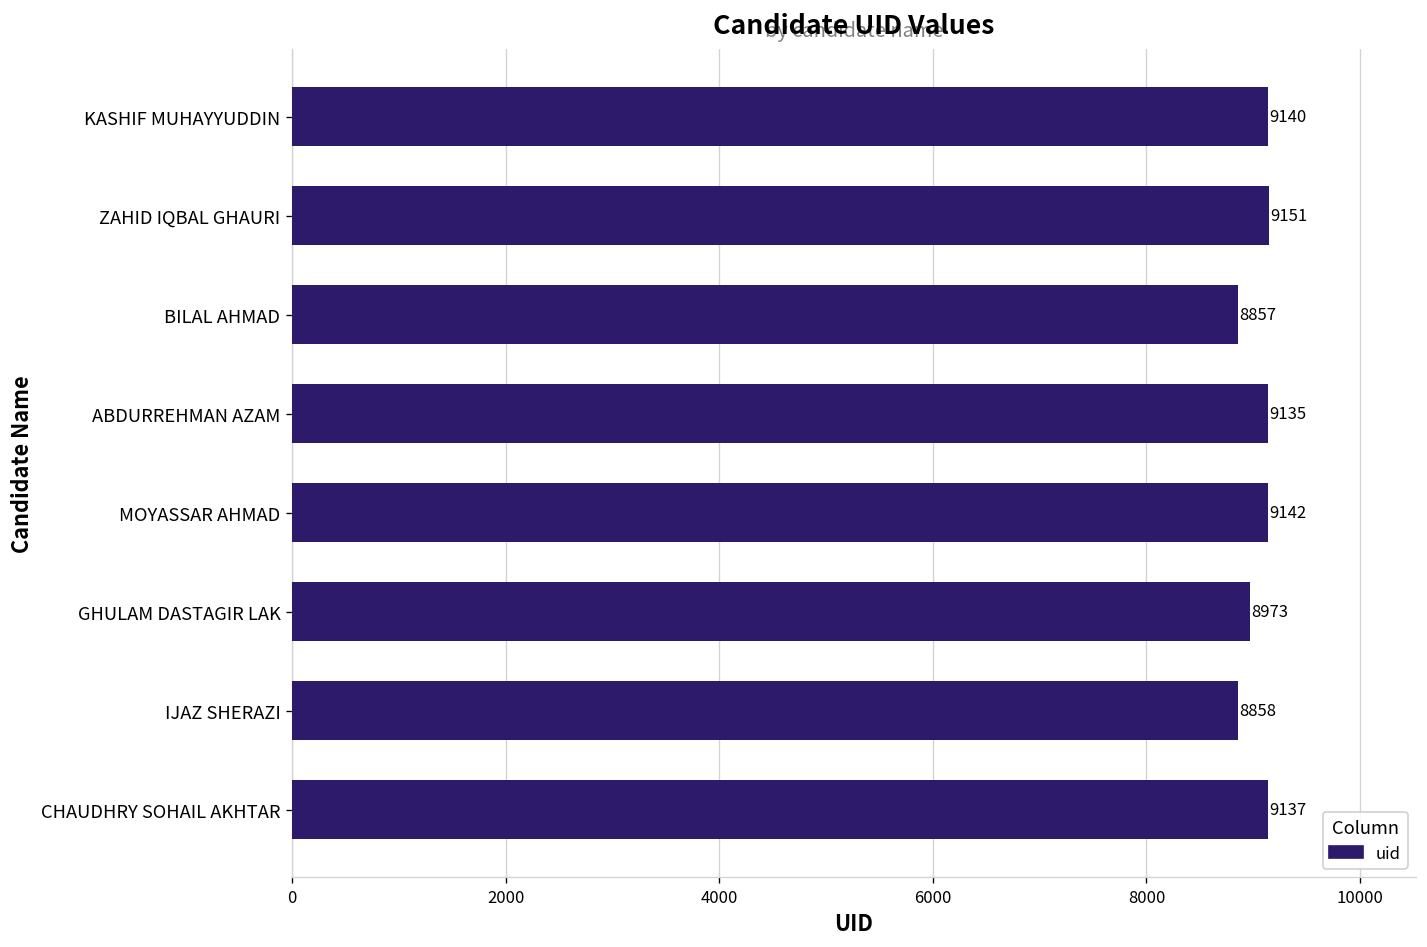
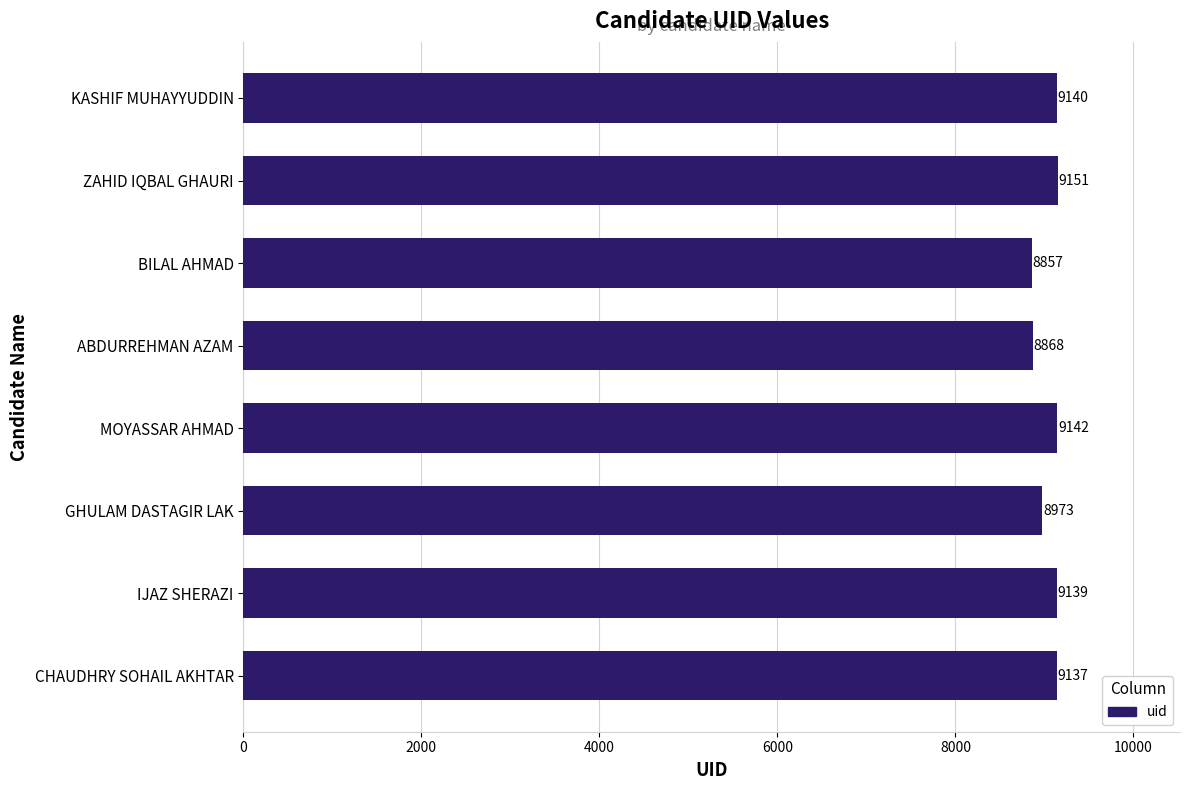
  {
    "KASHIF MUHAYYUDDIN": 9140,
    "ZAHID IQBAL GHAURI": 9151,
    "BILAL AHMAD": 8857,
-   "ABDURREHMAN AZAM": 9135,
+   "ABDURREHMAN AZAM": 8868,
    "MOYASSAR AHMAD": 9142,
    "GHULAM DASTAGIR LAK": 8973,
-   "IJAZ SHERAZI": 8858,
+   "IJAZ SHERAZI": 9139,
    "CHAUDHRY SOHAIL AKHTAR": 9137
  }
